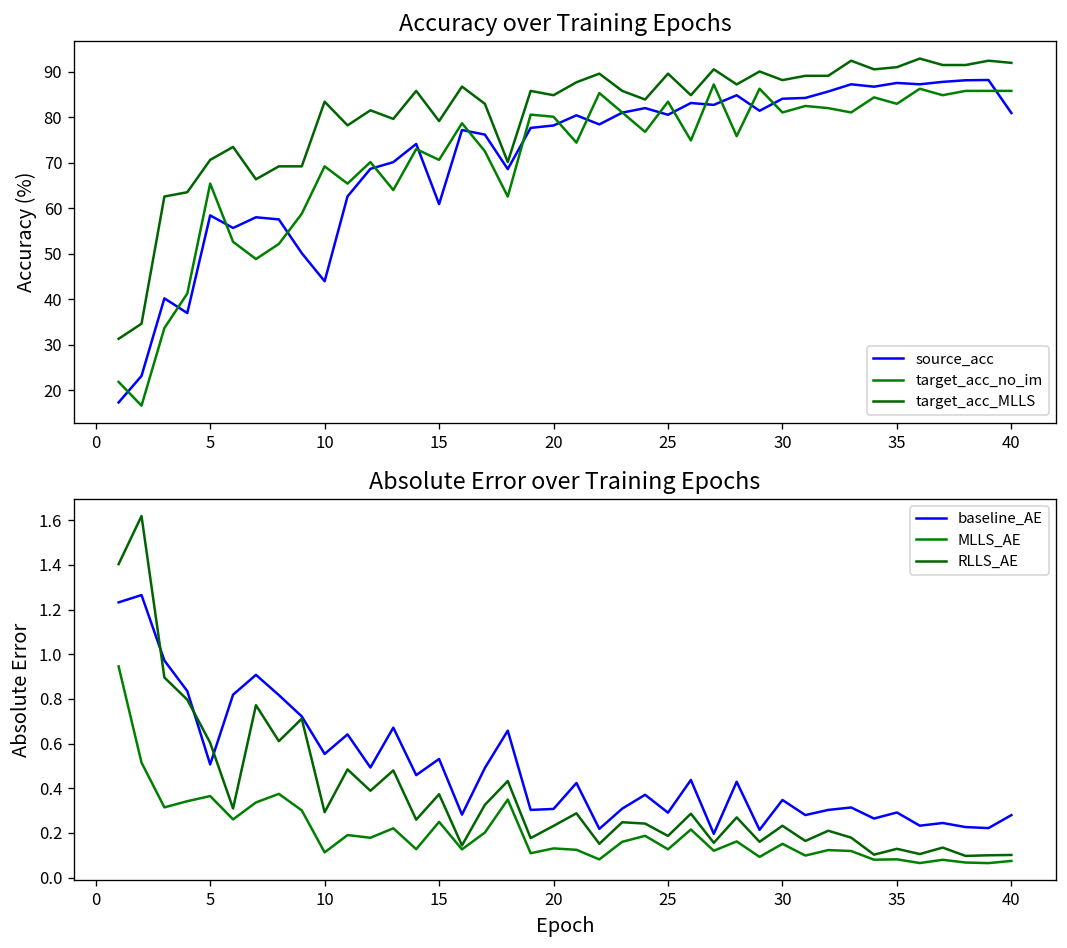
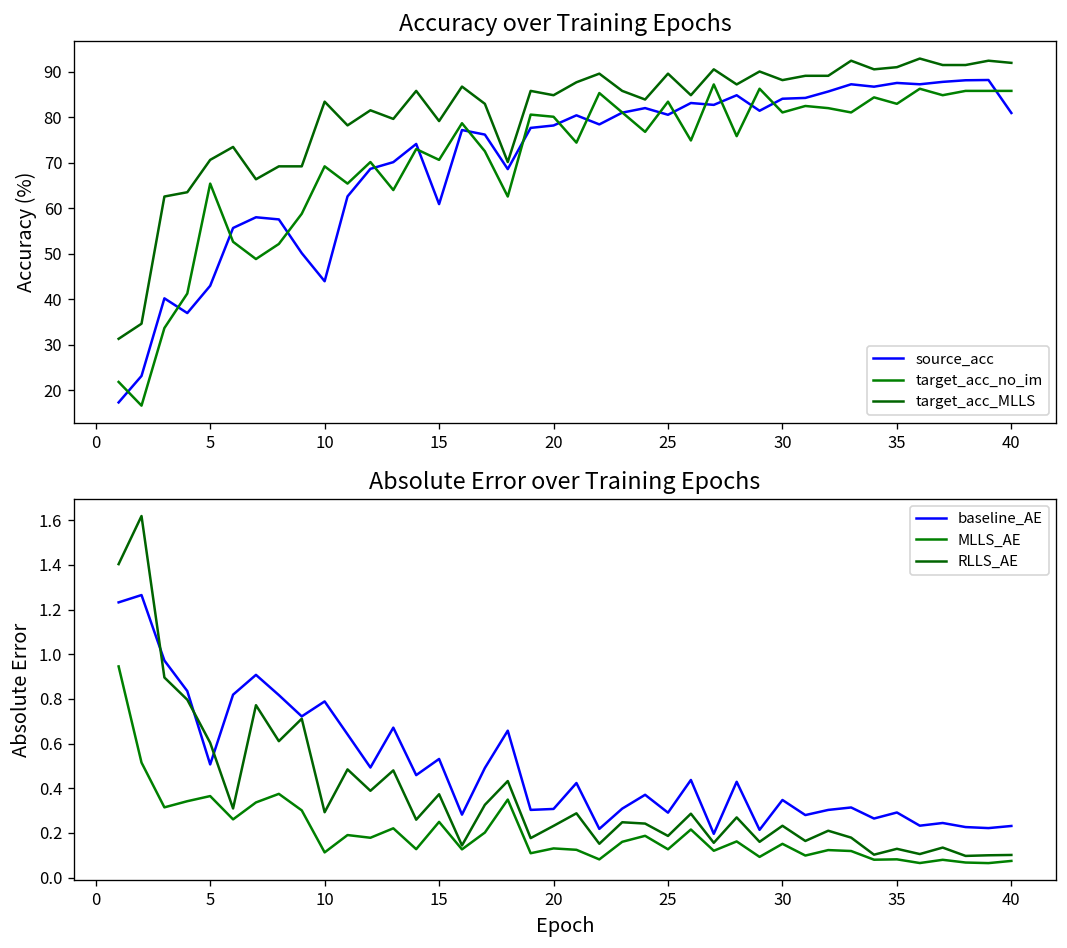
  {
    "Accuracy over Training Epochs": {
      "source_acc": {
-       "5": 58,
+       "5": 43,
        "10": 44,
        "15": 61,
        "20": 78,
        "25": 81,
        "30": 84,
        "35": 88,
        "40": 81
      }
    },
    "Absolute Error over Training Epochs": {
      "baseline_AE": {
        "5": 0.51,
-       "10": 0.55,
+       "10": 0.79,
        "15": 0.53,
        "20": 0.31,
        "25": 0.29,
        "30": 0.35,
        "35": 0.29,
-       "40": 0.28
+       "40": 0.23
      }
    }
  }
